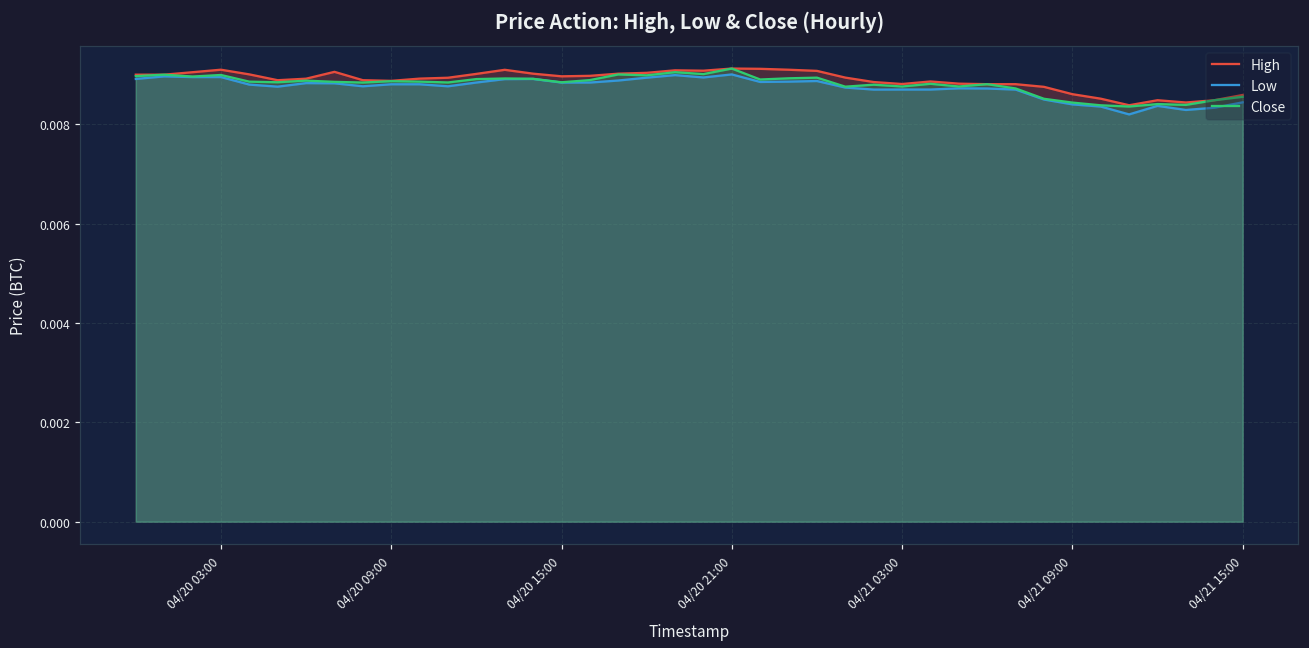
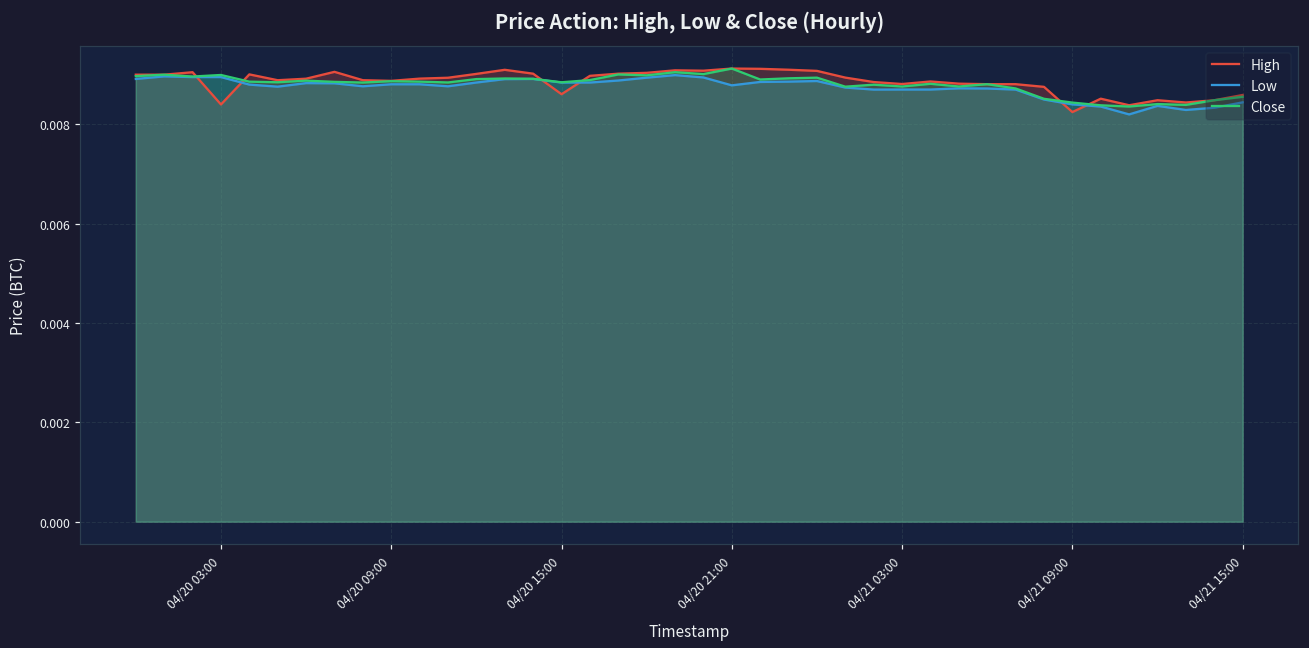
  {
    "High": {
-     "04/20 03:00": 0.0091,
-     "04/20 15:00": 0.0090,
-     "04/21 09:00": 0.0086
+     "04/20 03:00": 0.0084,
+     "04/20 15:00": 0.0086,
+     "04/21 09:00": 0.0082
    },
    "Low": {
      "04/20 09:00": 0.0088,
-     "04/20 21:00": 0.0090,
+     "04/20 21:00": 0.0088,
      "04/21 03:00": 0.0087
    }
  }
